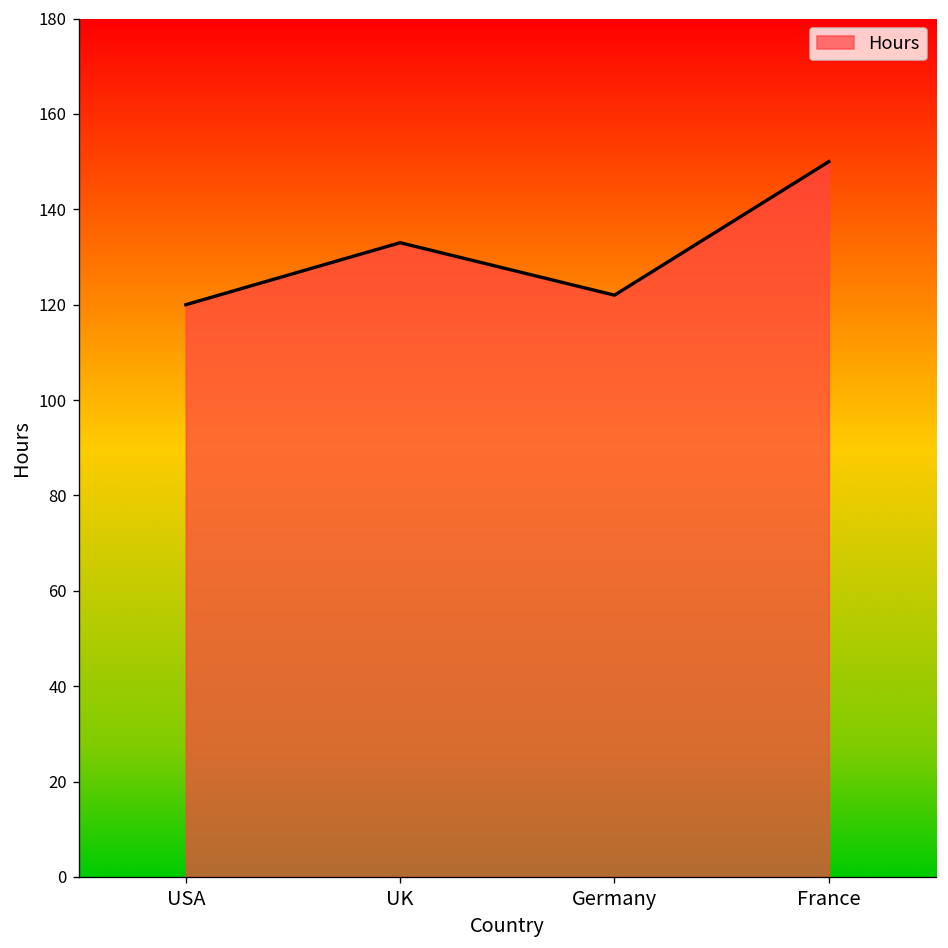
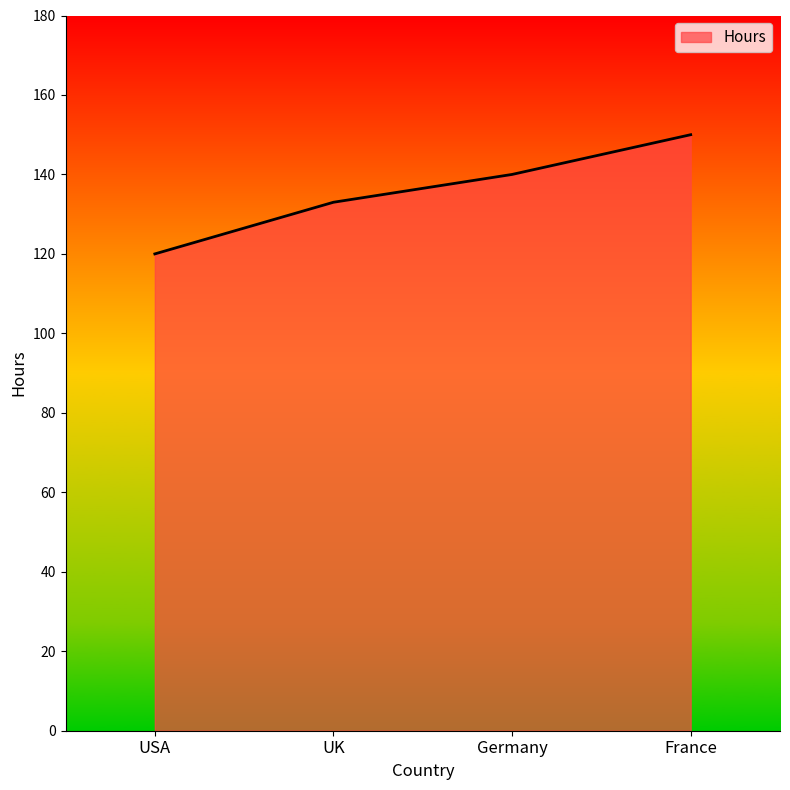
  {
    "USA": 120,
    "UK": 133,
-   "Germany": 122,
+   "Germany": 140,
    "France": 150
  }
